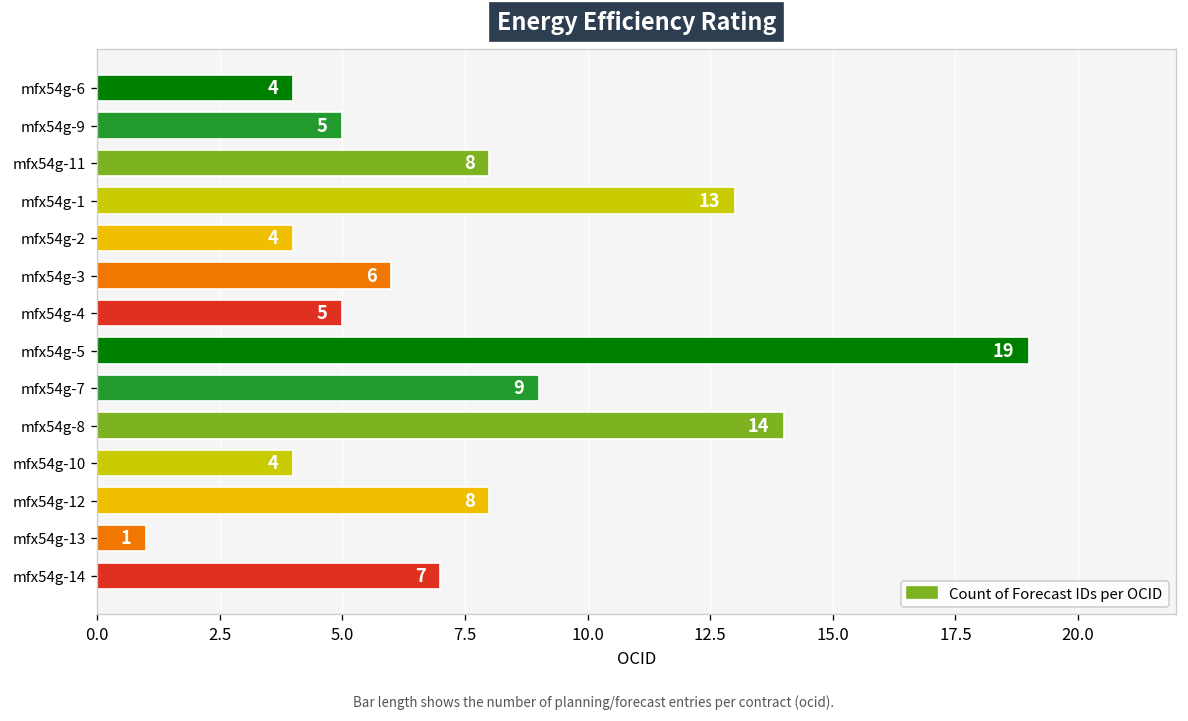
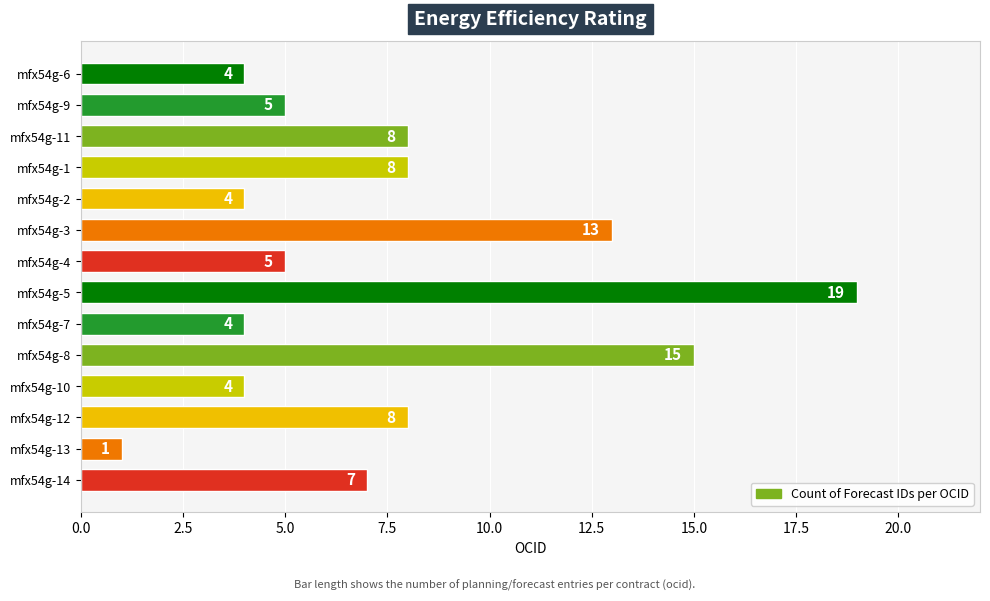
  {
    "mfx54g-6": 4,
    "mfx54g-9": 5,
    "mfx54g-11": 8,
-   "mfx54g-1": 13,
+   "mfx54g-1": 8,
    "mfx54g-2": 4,
-   "mfx54g-3": 6,
+   "mfx54g-3": 13,
    "mfx54g-4": 5,
    "mfx54g-5": 19,
-   "mfx54g-7": 9,
-   "mfx54g-8": 14,
+   "mfx54g-7": 4,
+   "mfx54g-8": 15,
    "mfx54g-10": 4,
    "mfx54g-12": 8,
    "mfx54g-13": 1,
    "mfx54g-14": 7
  }
